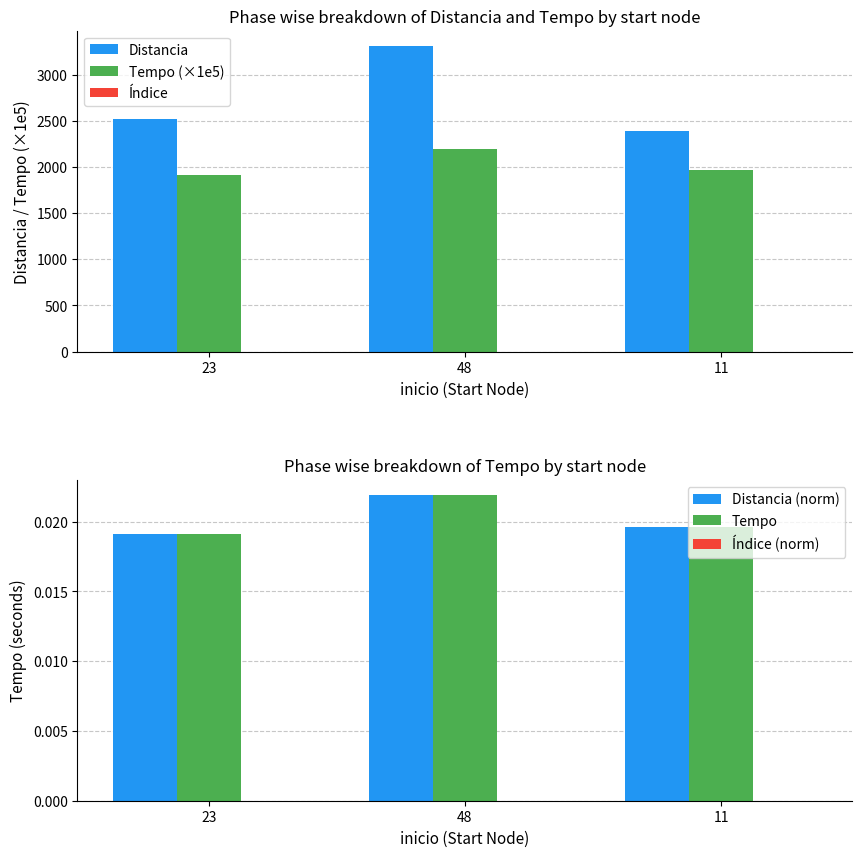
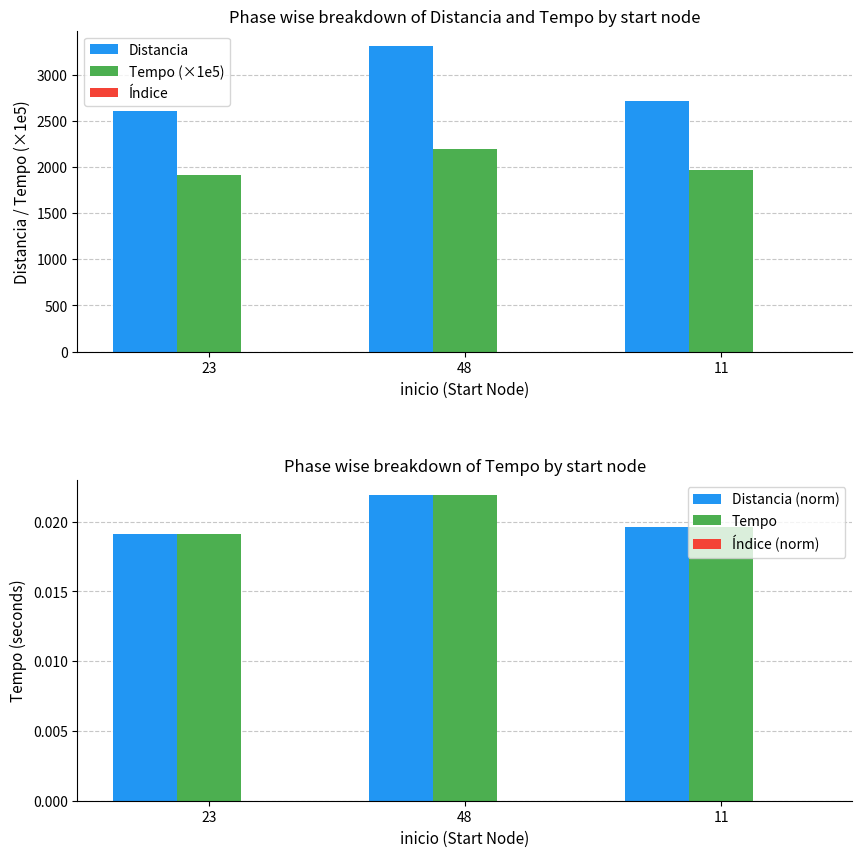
  {
    "Phase wise breakdown of Distancia and Tempo by start node": {
      "Distancia": {
-       "23": 2500,
+       "23": 2600,
        "48": 3300,
-       "11": 2400
+       "11": 2700
      },
      "Tempo (×1e5)": {
        "23": 1900,
        "48": 2200,
        "11": 2000
      },
      "Índice": {
        "23": 0,
        "48": 0,
        "11": 0
      }
    },
    "Phase wise breakdown of Tempo by start node": {
      "Distancia (norm)": {
        "23": 0.0191,
        "48": 0.0219,
        "11": 0.0196
      },
      "Tempo": {
        "23": 0.0191,
        "48": 0.0219
      },
      "Índice (norm)": {
        "23": 0.0000,
        "48": 0.0000,
        "11": 0.0000
      }
    }
  }
